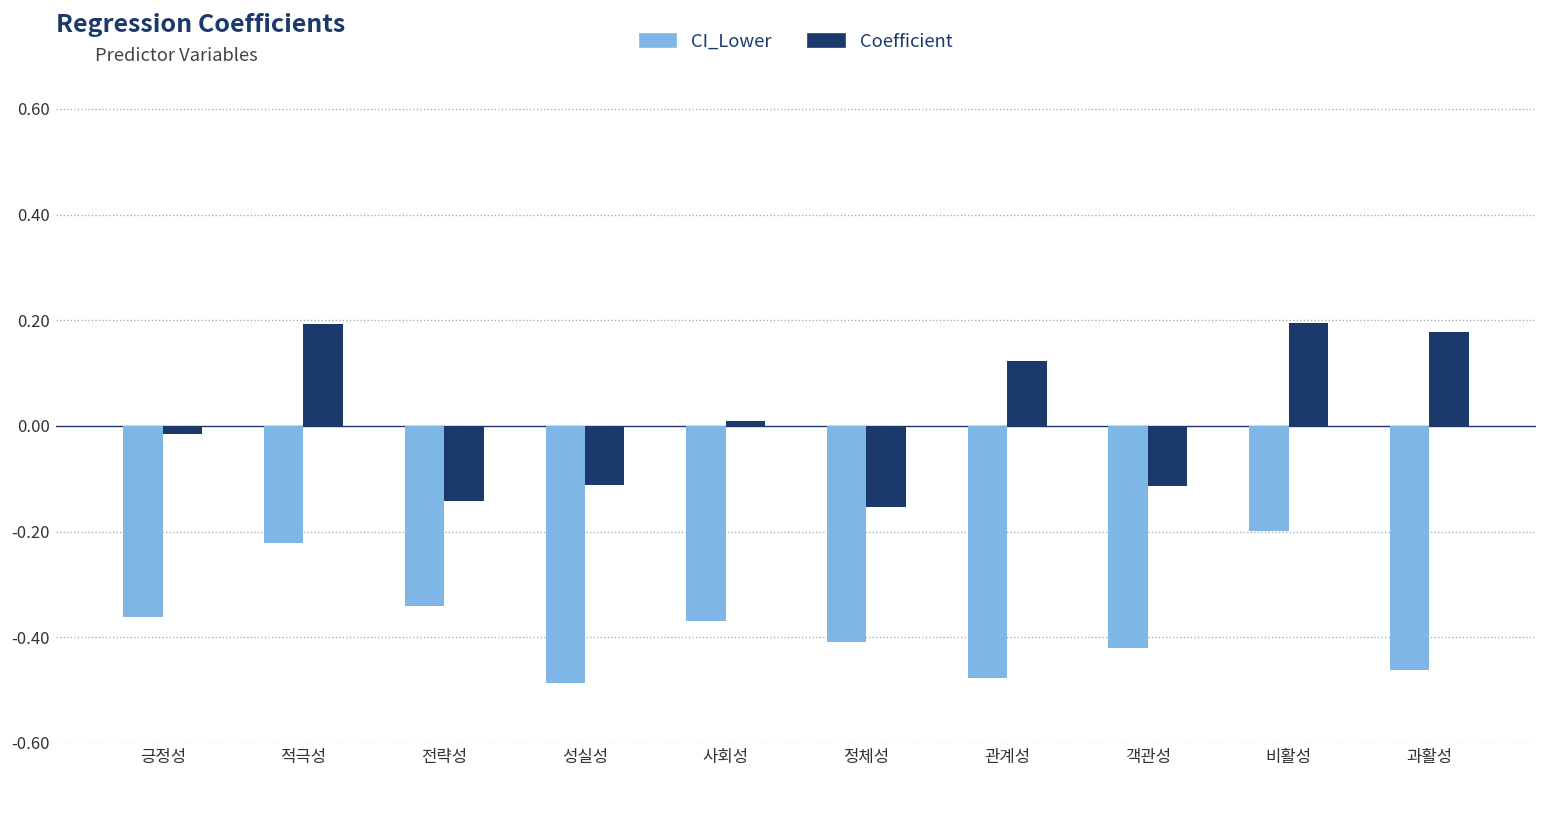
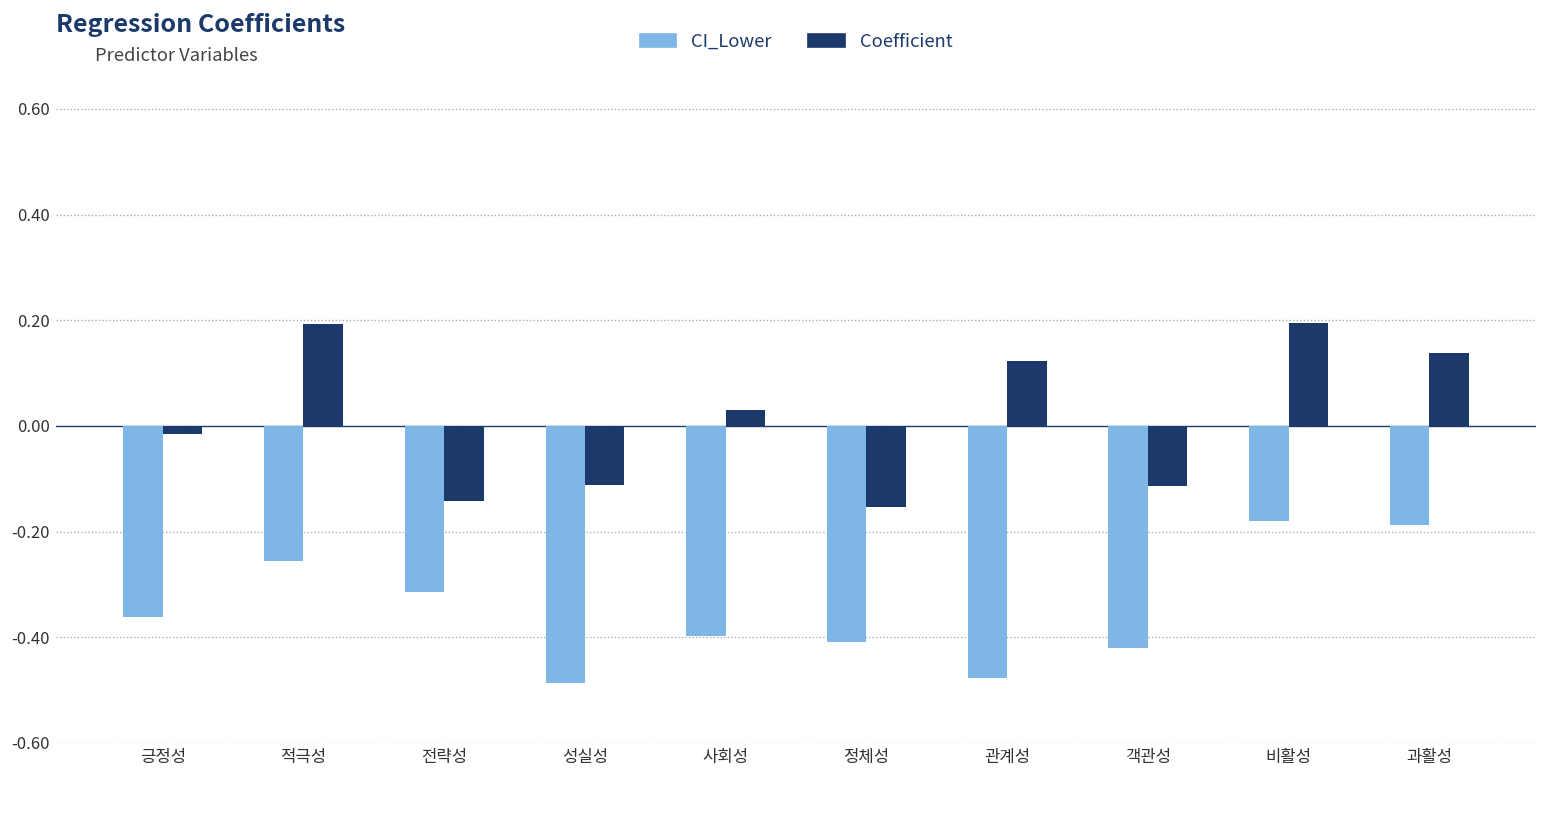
  {
    "CI_Lower": {
      "긍정성": -0.36,
-     "적극성": -0.22,
-     "전략성": -0.34,
+     "적극성": -0.26,
+     "전략성": -0.32,
      "성실성": -0.49,
-     "사회성": -0.37,
+     "사회성": -0.40,
      "정체성": -0.41,
      "관계성": -0.48,
      "객관성": -0.42,
-     "비활성": -0.20,
-     "과활성": -0.46
+     "비활성": -0.18,
+     "과활성": -0.19
    },
    "Coefficient": {
      "긍정성": -0.02,
      "적극성": 0.19,
      "전략성": -0.14,
      "성실성": -0.11,
-     "사회성": 0.01,
+     "사회성": 0.03,
      "정체성": -0.15,
      "관계성": 0.12,
      "객관성": -0.11,
      "비활성": 0.20,
-     "과활성": 0.18
+     "과활성": 0.14
    }
  }
